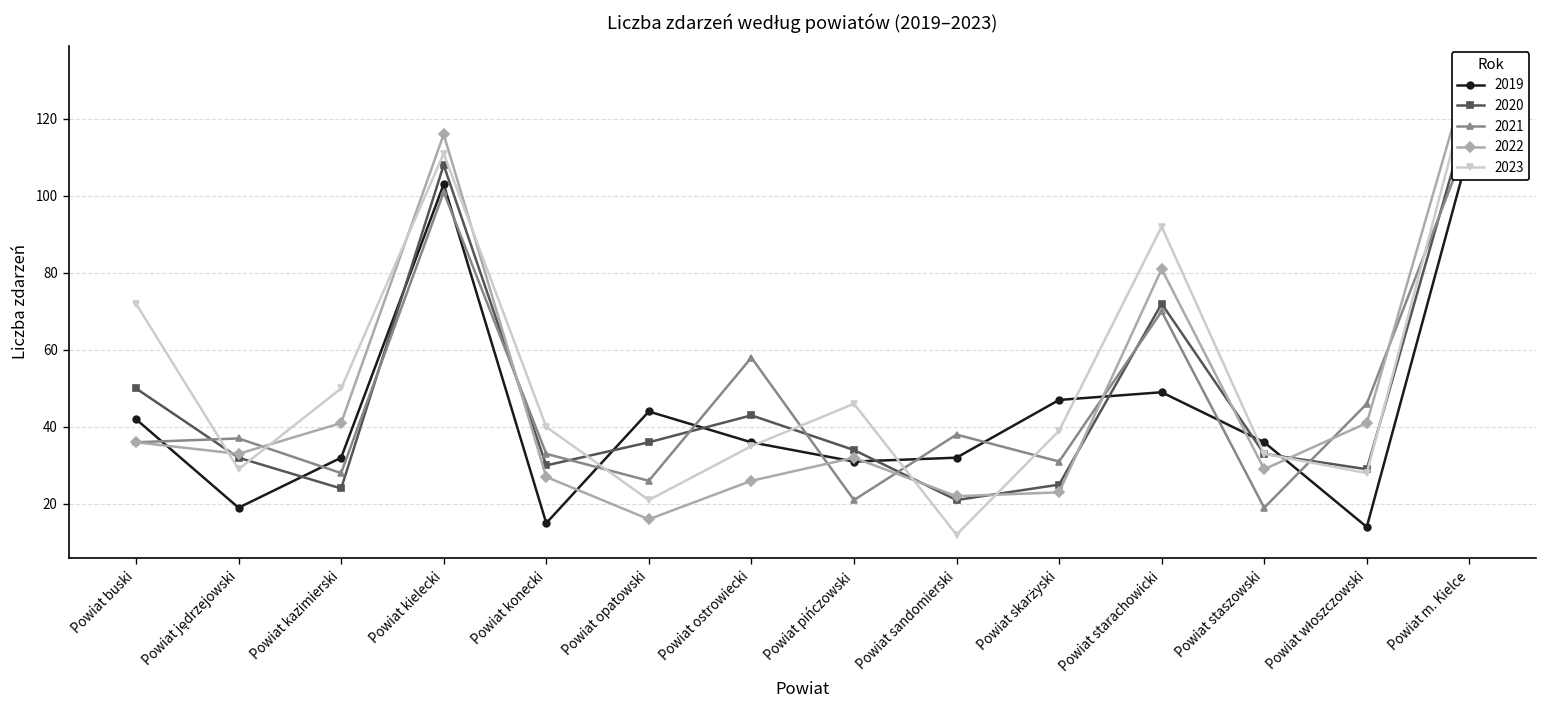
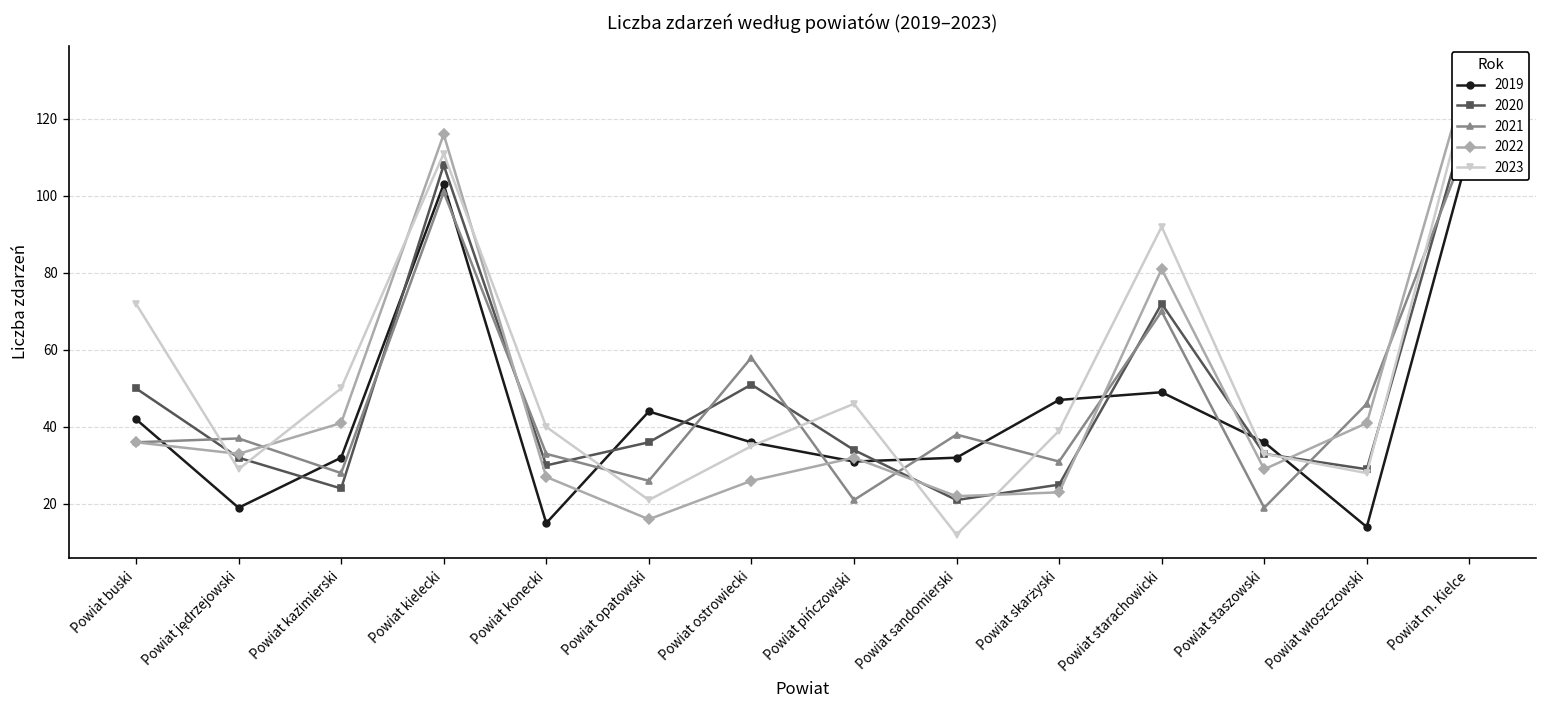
  {
    "2019": {
      "Powiat buski": 42,
      "Powiat jędrzejowski": 19,
      "Powiat kazimierski": 32,
      "Powiat kielecki": 103,
      "Powiat konecki": 15,
      "Powiat opatowski": 44,
      "Powiat ostrowiecki": 36,
      "Powiat pińczowski": 31,
      "Powiat sandomierski": 32,
      "Powiat skarżyski": 47,
      "Powiat starachowicki": 49,
      "Powiat staszowski": 36,
      "Powiat włoszczowski": 14
    },
    "2020": {
      "Powiat buski": 50,
      "Powiat jędrzejowski": 32,
      "Powiat kazimierski": 24,
      "Powiat kielecki": 108,
      "Powiat konecki": 30,
      "Powiat opatowski": 36,
-     "Powiat ostrowiecki": 43,
+     "Powiat ostrowiecki": 51,
      "Powiat pińczowski": 34,
      "Powiat sandomierski": 21,
      "Powiat skarżyski": 25,
      "Powiat starachowicki": 72,
      "Powiat włoszczowski": 29
    }
  }
